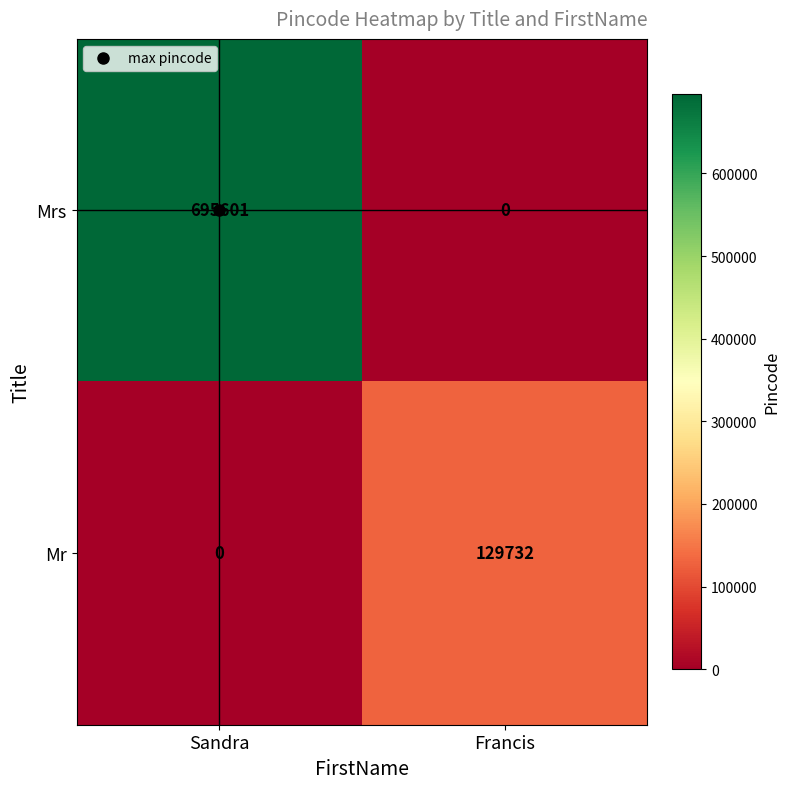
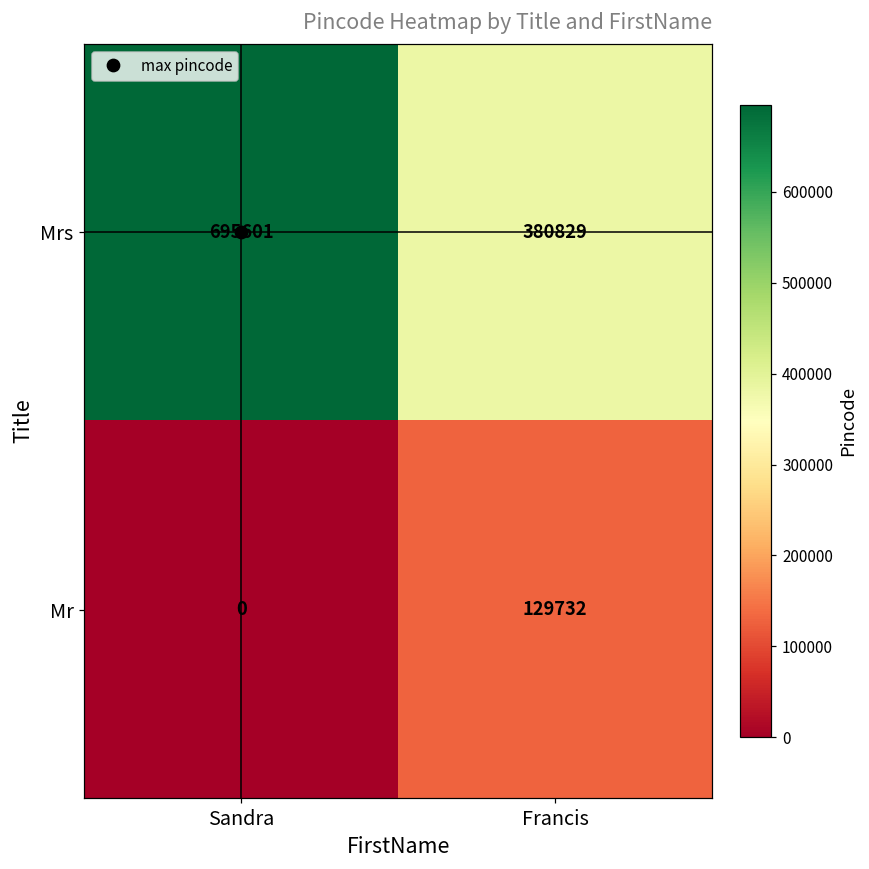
  {
    "Mrs": {
-     "Francis": 0
+     "Francis": 380829
    },
    "Mr": {
      "Sandra": 0,
      "Francis": 129732
    }
  }
